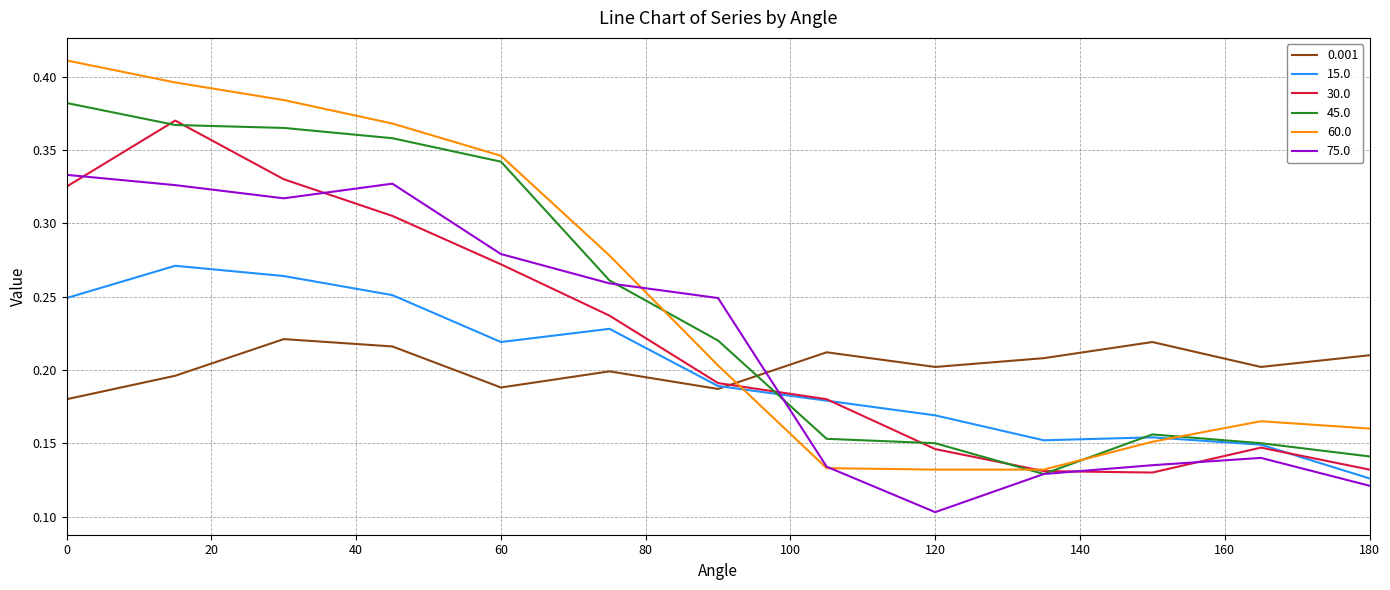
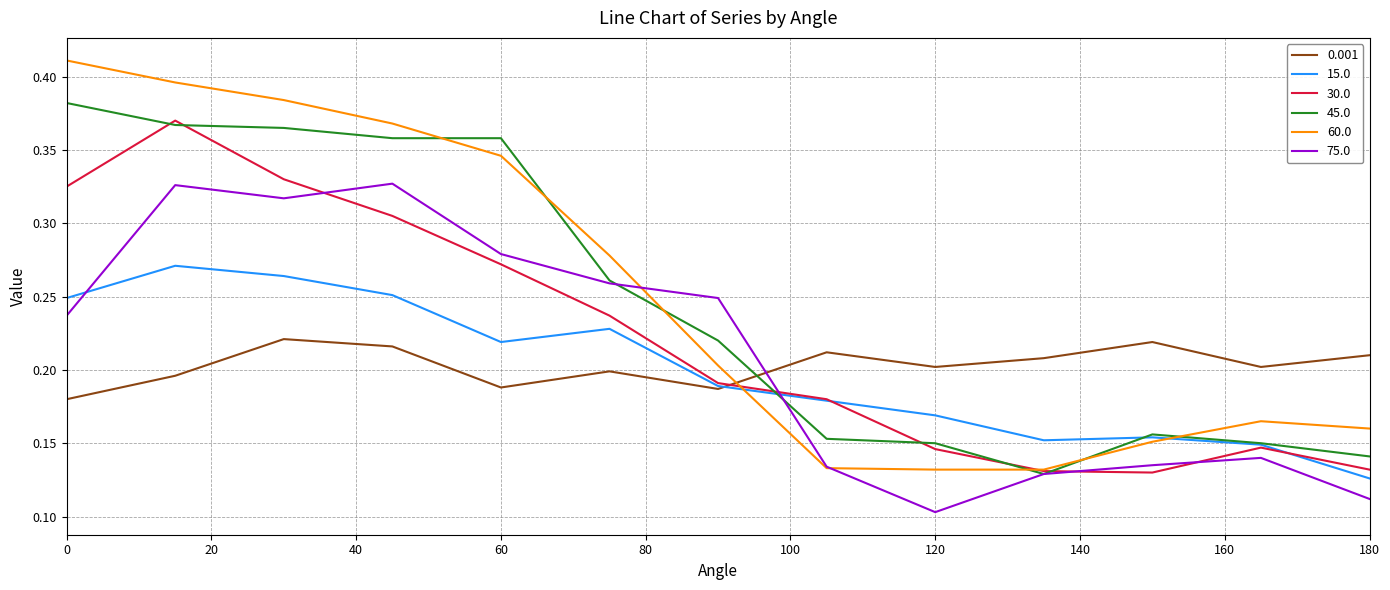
  {
    "0.001": {
      "0": 0.180,
      "60": 0.188,
      "120": 0.202,
      "180": 0.210
    },
    "15.0": {
      "0": 0.249,
      "60": 0.219,
      "120": 0.169,
      "180": 0.126
    },
    "30.0": {
      "0": 0.325,
      "60": 0.272,
      "120": 0.146,
      "180": 0.132
    },
    "45.0": {
      "0": 0.382,
-     "60": 0.342,
+     "60": 0.358,
      "120": 0.150,
      "180": 0.141
    },
    "60.0": {
      "0": 0.411,
      "60": 0.346,
      "120": 0.132,
      "180": 0.160
    },
    "75.0": {
-     "0": 0.333,
+     "0": 0.237,
      "60": 0.279,
      "120": 0.103,
-     "180": 0.121
+     "180": 0.112
    }
  }
